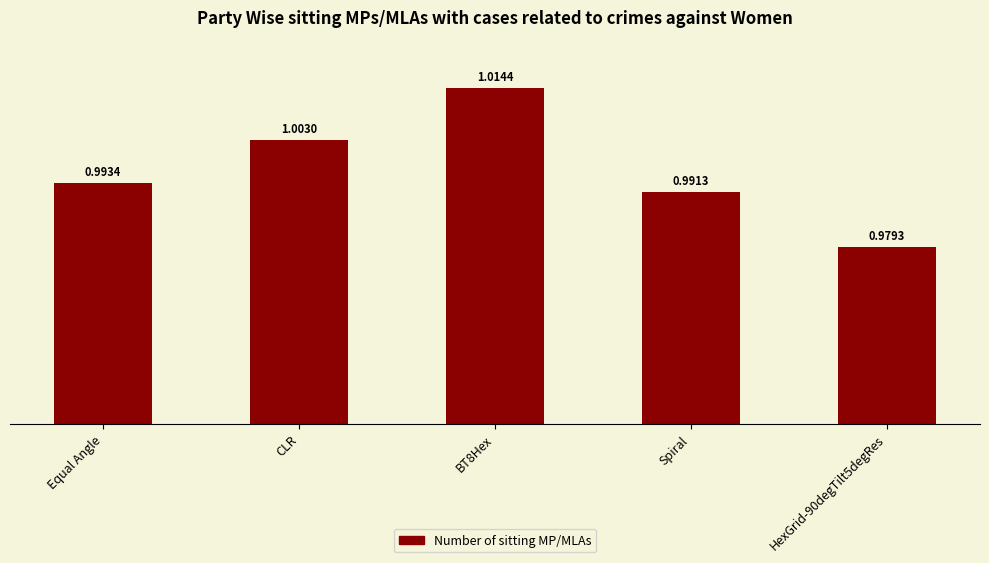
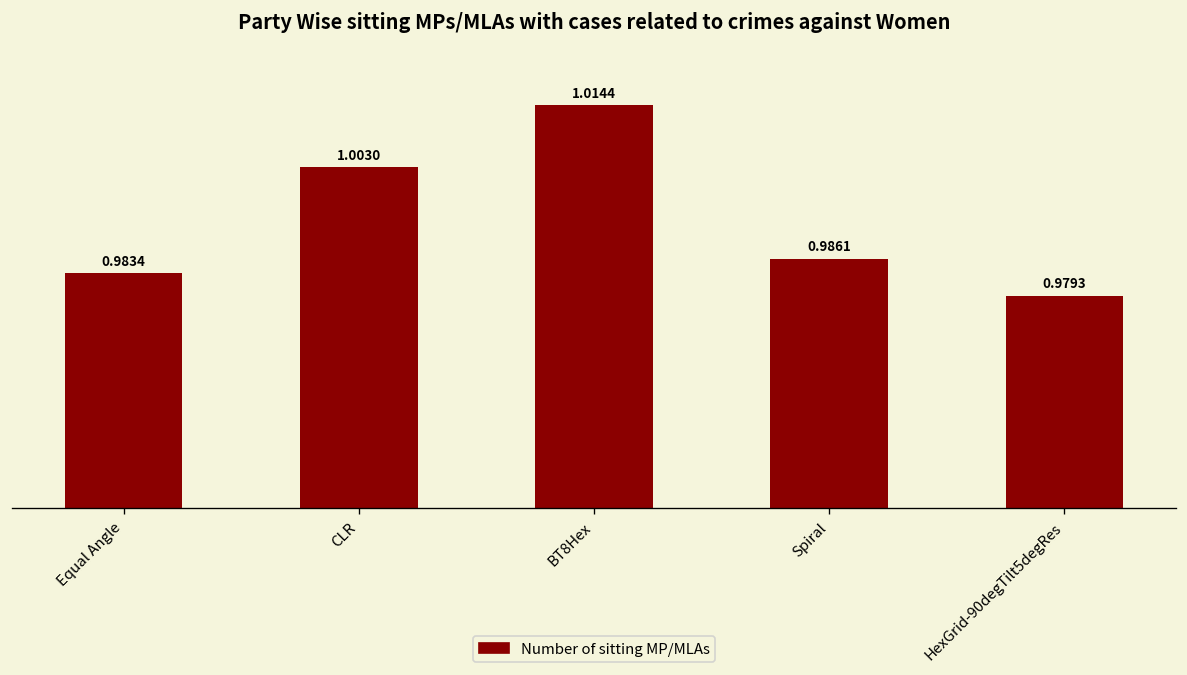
  {
-   "Equal Angle": 0.9934,
+   "Equal Angle": 0.9834,
    "CLR": 1.0030,
    "BT8Hex": 1.0144,
-   "Spiral": 0.9913,
+   "Spiral": 0.9861,
    "HexGrid-90degTilt5degRes": 0.9793
  }
